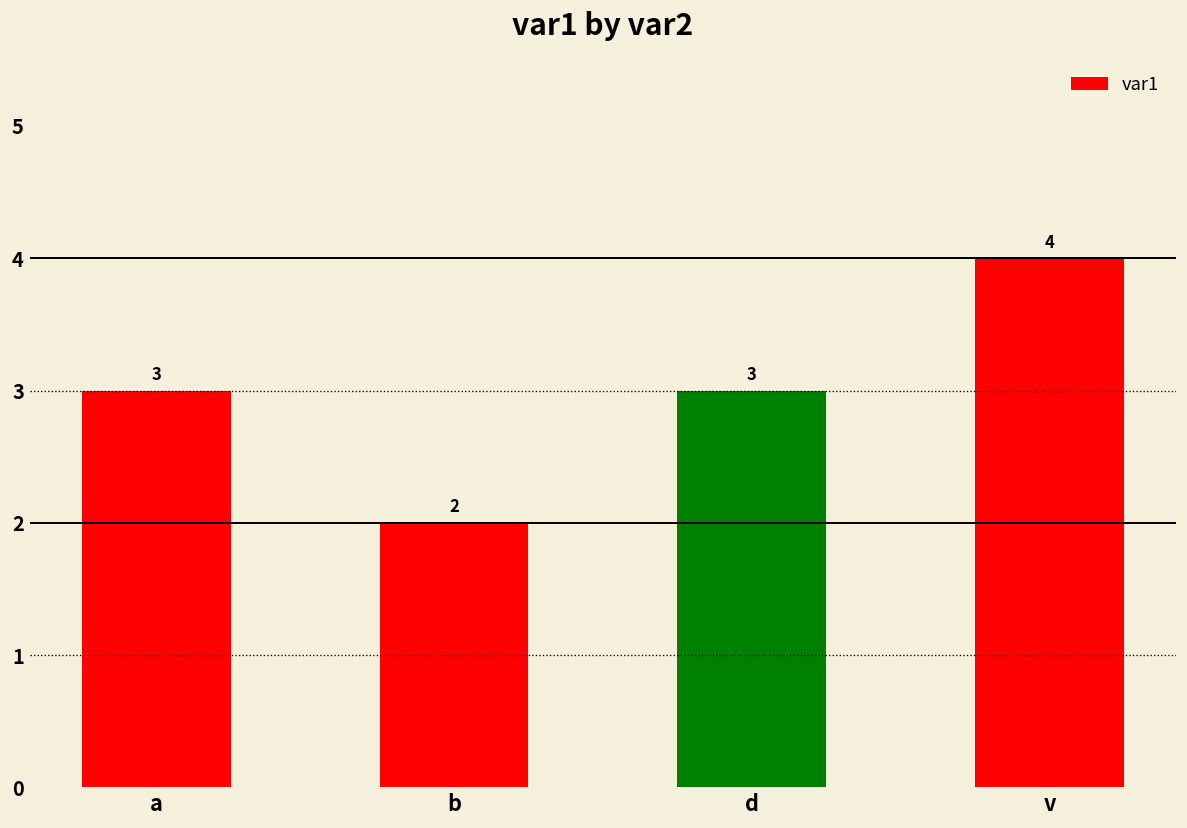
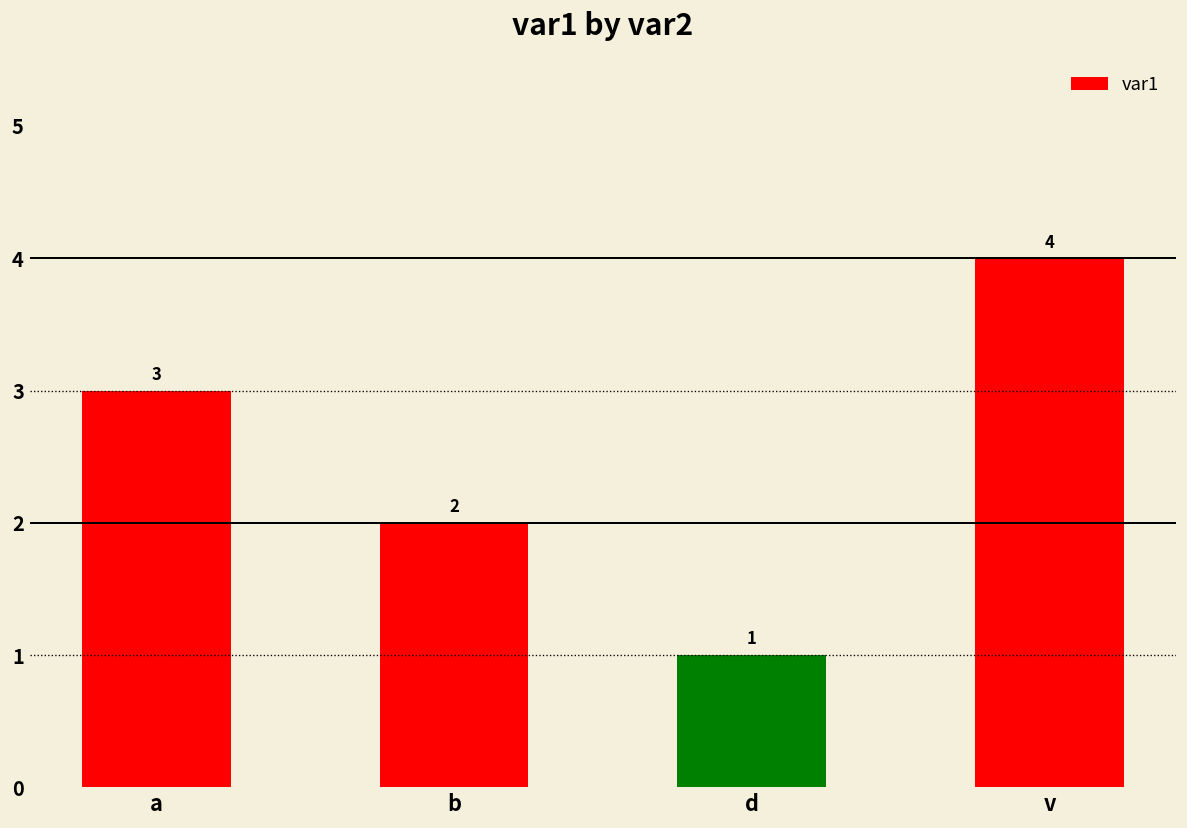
  {
    "a": 3,
    "b": 2,
-   "d": 3,
+   "d": 1,
    "v": 4
  }
